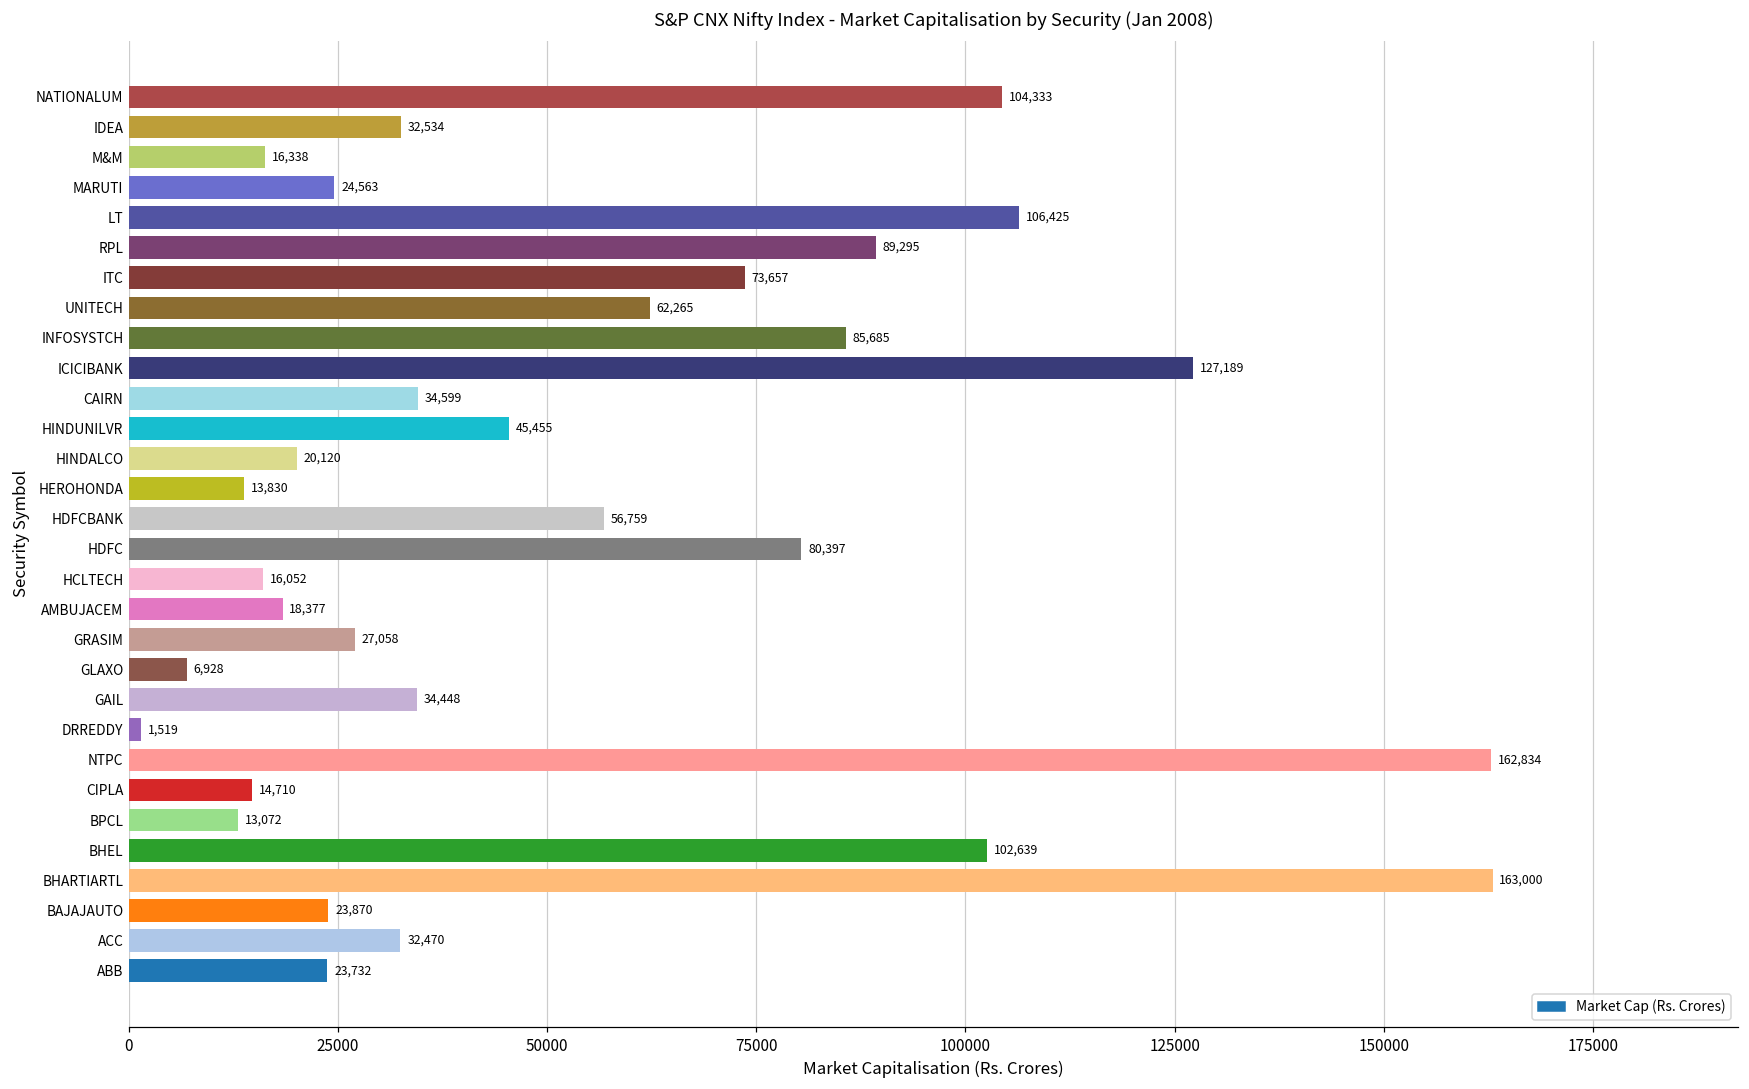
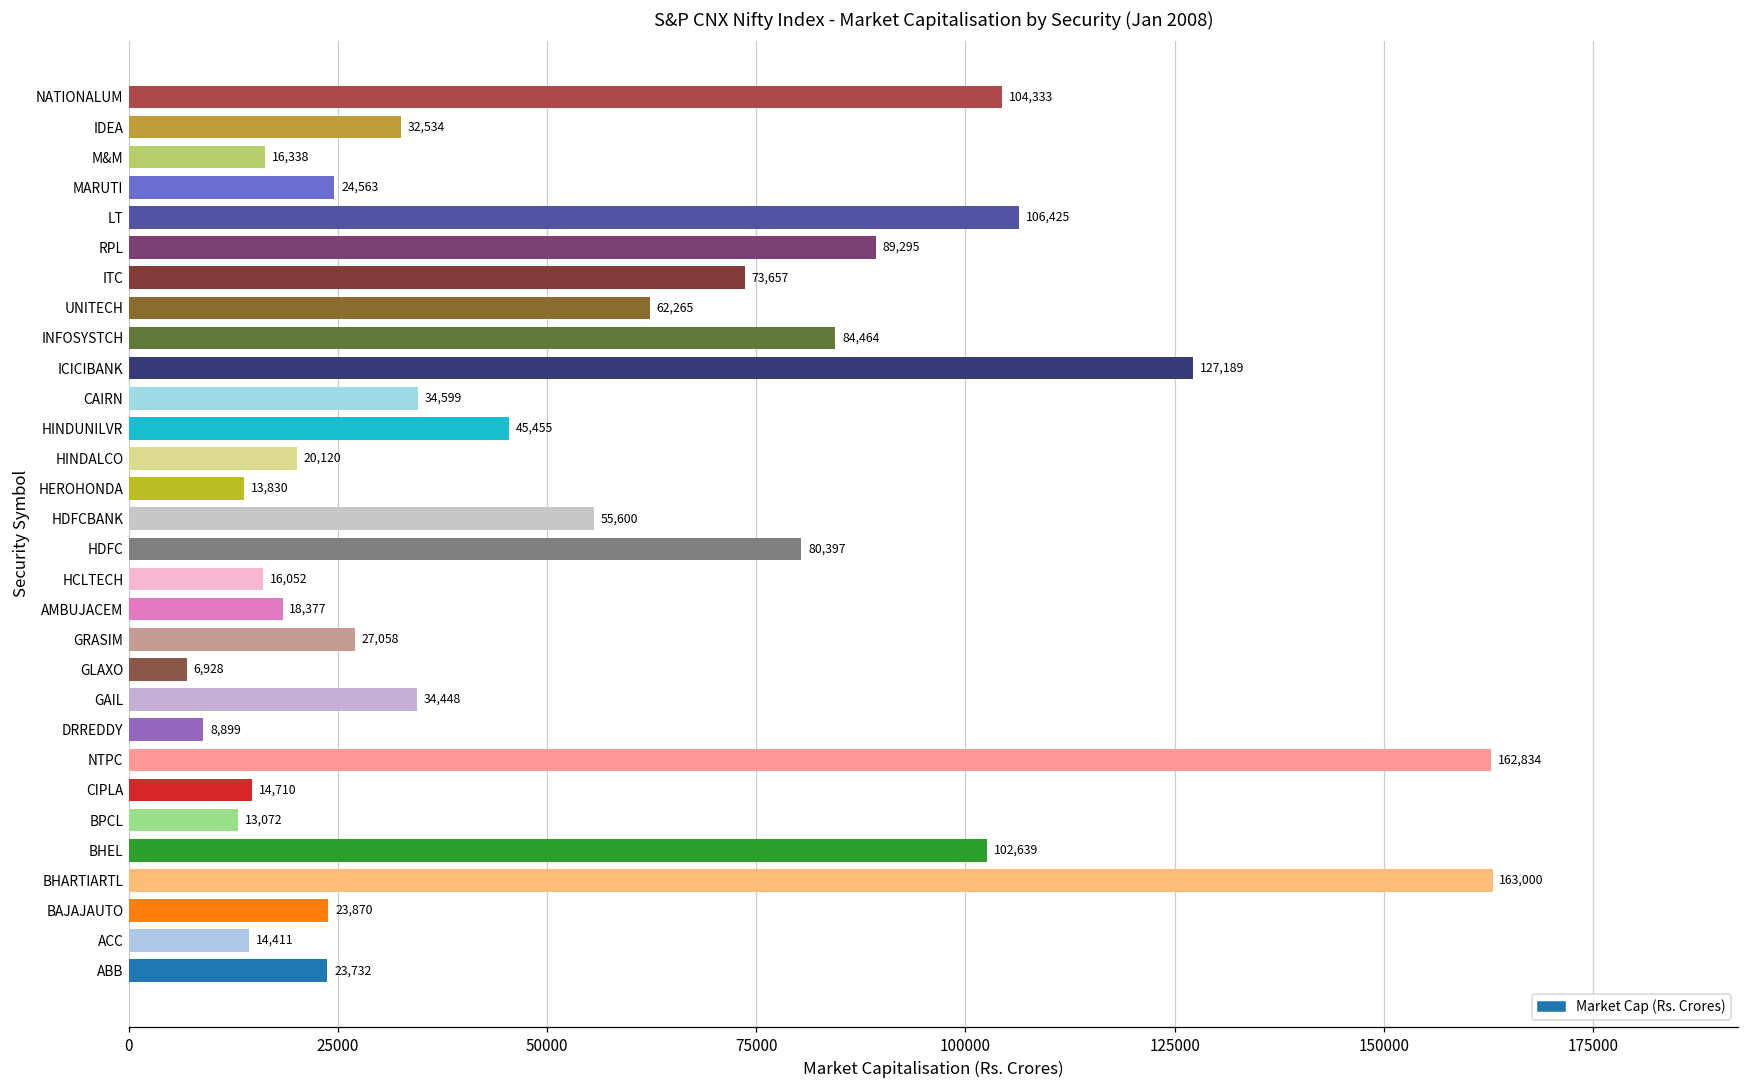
  {
    "NATIONALUM": "104,333",
    "IDEA": "32,534",
    "M&M": "16,338",
    "MARUTI": "24,563",
    "LT": "106,425",
    "RPL": "89,295",
    "ITC": "73,657",
    "UNITECH": "62,265",
-   "INFOSYSTCH": "85,685",
+   "INFOSYSTCH": "84,464",
    "ICICIBANK": "127,189",
    "CAIRN": "34,599",
    "HINDUNILVR": "45,455",
    "HINDALCO": "20,120",
    "HEROHONDA": "13,830",
-   "HDFCBANK": "56,759",
+   "HDFCBANK": "55,600",
    "HDFC": "80,397",
    "HCLTECH": "16,052",
    "AMBUJACEM": "18,377",
    "GRASIM": "27,058",
    "GLAXO": "6,928",
    "GAIL": "34,448",
-   "DRREDDY": "1,519",
+   "DRREDDY": "8,899",
    "NTPC": "162,834",
    "CIPLA": "14,710",
    "BPCL": "13,072",
    "BHEL": "102,639",
    "BHARTIARTL": "163,000",
    "BAJAJAUTO": "23,870",
-   "ACC": "32,470",
+   "ACC": "14,411",
    "ABB": "23,732"
  }
